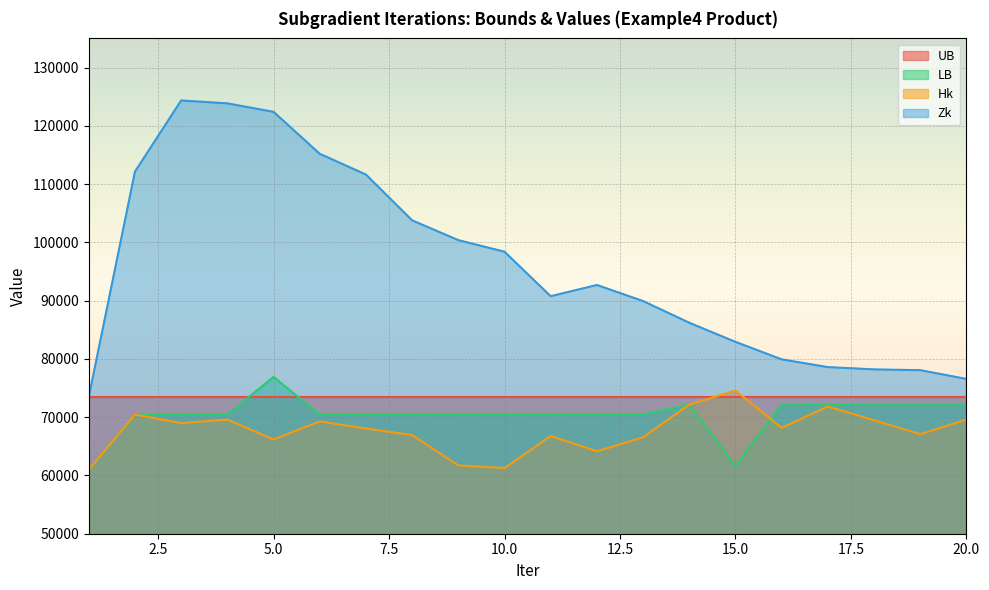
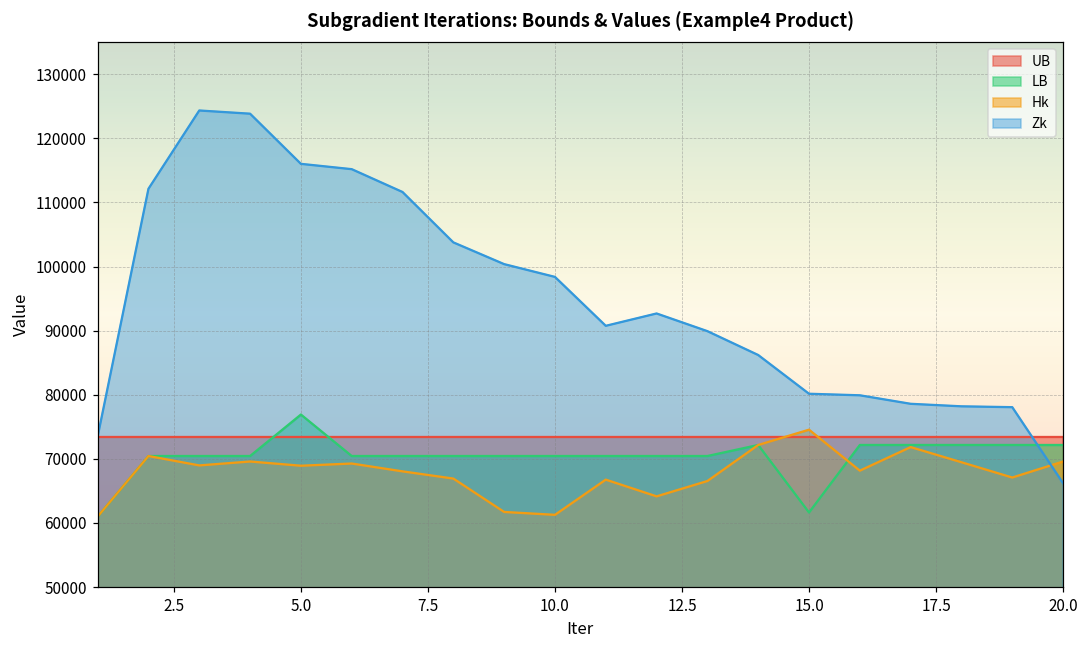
  {
    "UB": {
      "5.0": 73000,
      "10.0": 73000,
      "15.0": 73000,
      "20.0": 73000
    },
    "LB": {
      "5.0": 77000,
      "10.0": 70000,
      "15.0": 62000,
      "20.0": 72000
    },
    "Hk": {
-     "5.0": 66000,
+     "5.0": 69000,
      "10.0": 61000,
      "15.0": 75000,
      "20.0": 70000
    },
    "Zk": {
-     "5.0": 122000,
+     "5.0": 116000,
      "10.0": 98000,
-     "15.0": 83000,
-     "20.0": 77000
+     "15.0": 80000,
+     "20.0": 66000
    }
  }
